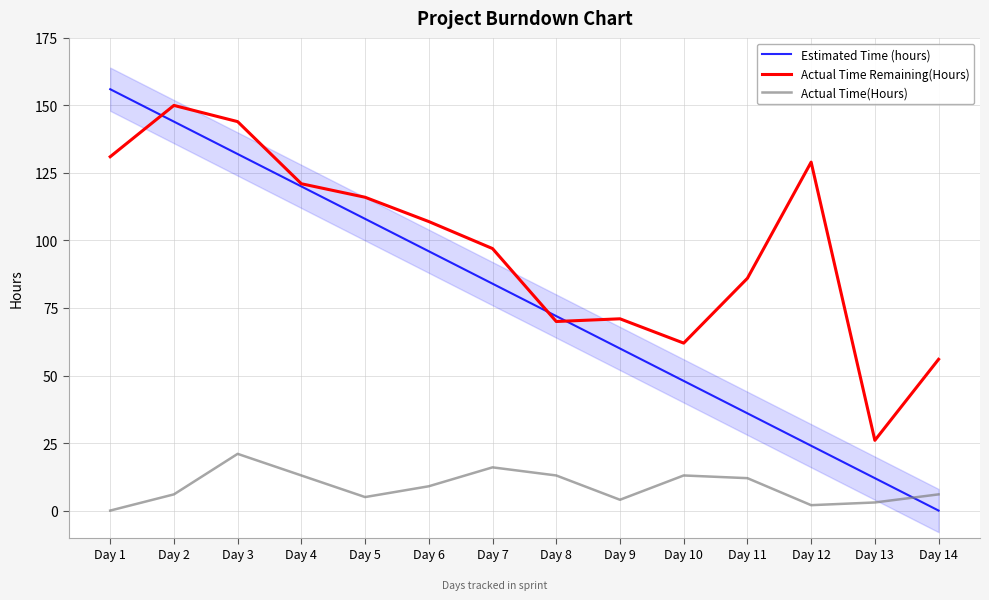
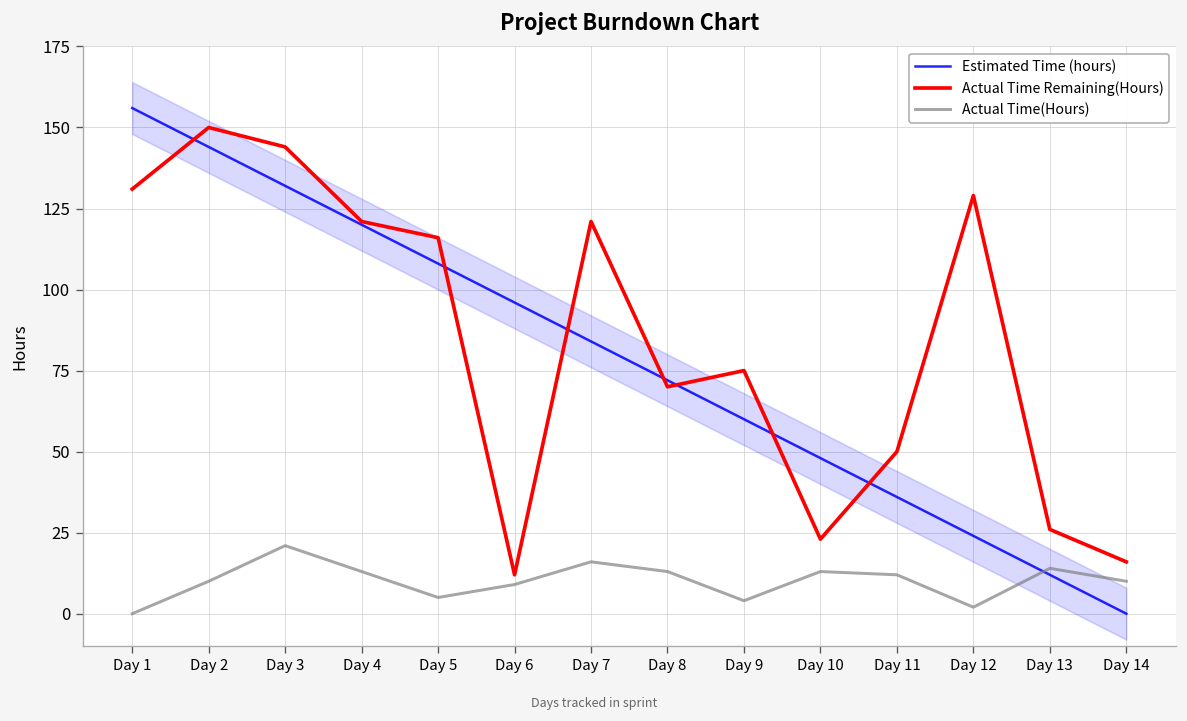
  {
    "Actual Time Remaining(Hours)": {
      "Day 1": 131,
      "Day 2": 150,
      "Day 3": 144,
      "Day 4": 121,
-     "Day 6": 107,
-     "Day 7": 97,
+     "Day 6": 12,
+     "Day 7": 121,
      "Day 8": 70,
-     "Day 9": 71,
-     "Day 10": 62,
-     "Day 11": 86,
+     "Day 9": 75,
+     "Day 10": 23,
+     "Day 11": 50,
      "Day 12": 129,
      "Day 13": 26,
-     "Day 14": 56
+     "Day 14": 16
    },
    "Actual Time(Hours)": {
      "Day 1": 0,
-     "Day 2": 6,
+     "Day 2": 10,
      "Day 3": 21,
      "Day 4": 13,
      "Day 5": 5,
      "Day 6": 9,
      "Day 7": 16,
      "Day 8": 13,
      "Day 9": 4,
      "Day 10": 13,
      "Day 11": 12,
      "Day 12": 2,
-     "Day 13": 3,
-     "Day 14": 6
+     "Day 13": 14,
+     "Day 14": 10
    }
  }
